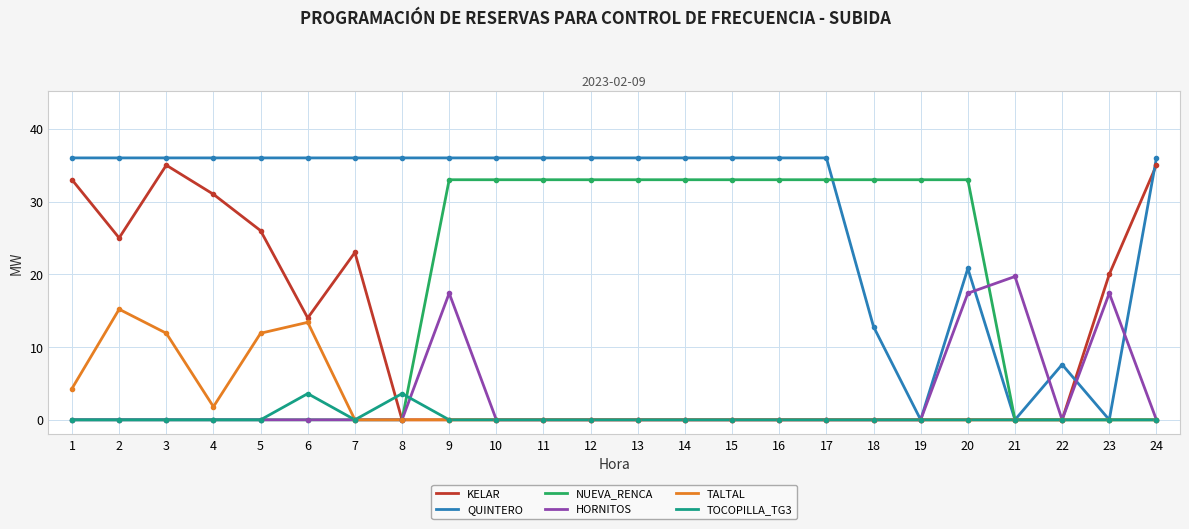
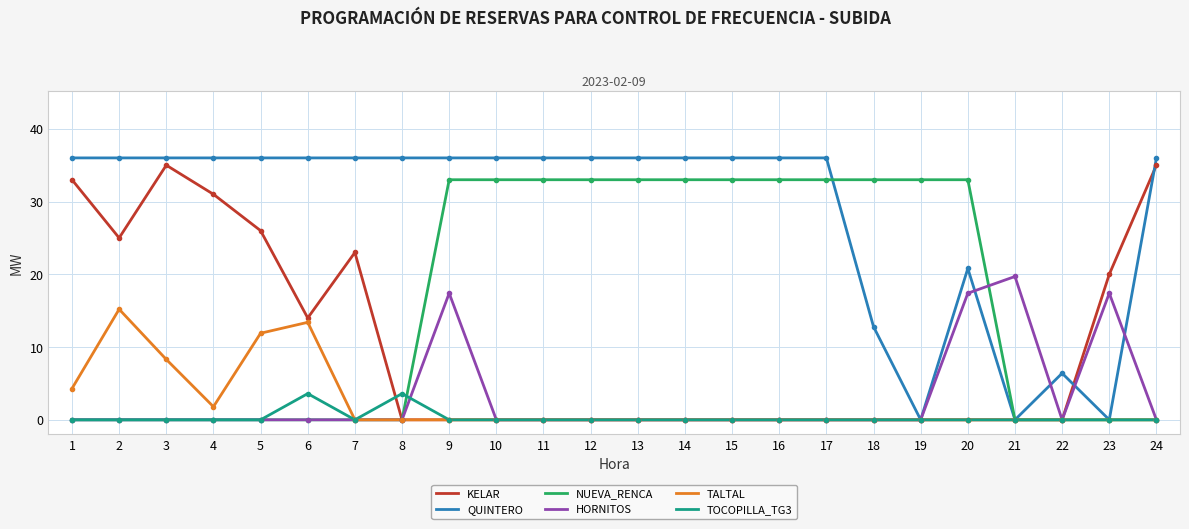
  {
    "KELAR": {
      "1": 33,
      "2": 25,
      "3": 35,
      "4": 31,
      "5": 26,
      "6": 14,
      "7": 23,
      "23": 20,
      "24": 35
    },
    "QUINTERO": {
      "1": 36,
      "2": 36,
      "3": 36,
      "4": 36,
      "5": 36,
      "6": 36,
      "7": 36,
      "8": 36,
      "9": 36,
      "10": 36,
      "11": 36,
      "12": 36,
      "13": 36,
      "14": 36,
      "15": 36,
      "16": 36,
      "17": 36,
      "18": 13,
      "20": 21,
-     "22": 8,
+     "22": 6,
      "24": 36
    },
    "HORNITOS": {
      "9": 17,
      "20": 17,
      "21": 20,
      "23": 17
    },
    "TALTAL": {
      "1": 4,
      "2": 15,
-     "3": 12,
+     "3": 8,
      "4": 2,
      "5": 12,
      "6": 13
    }
  }
